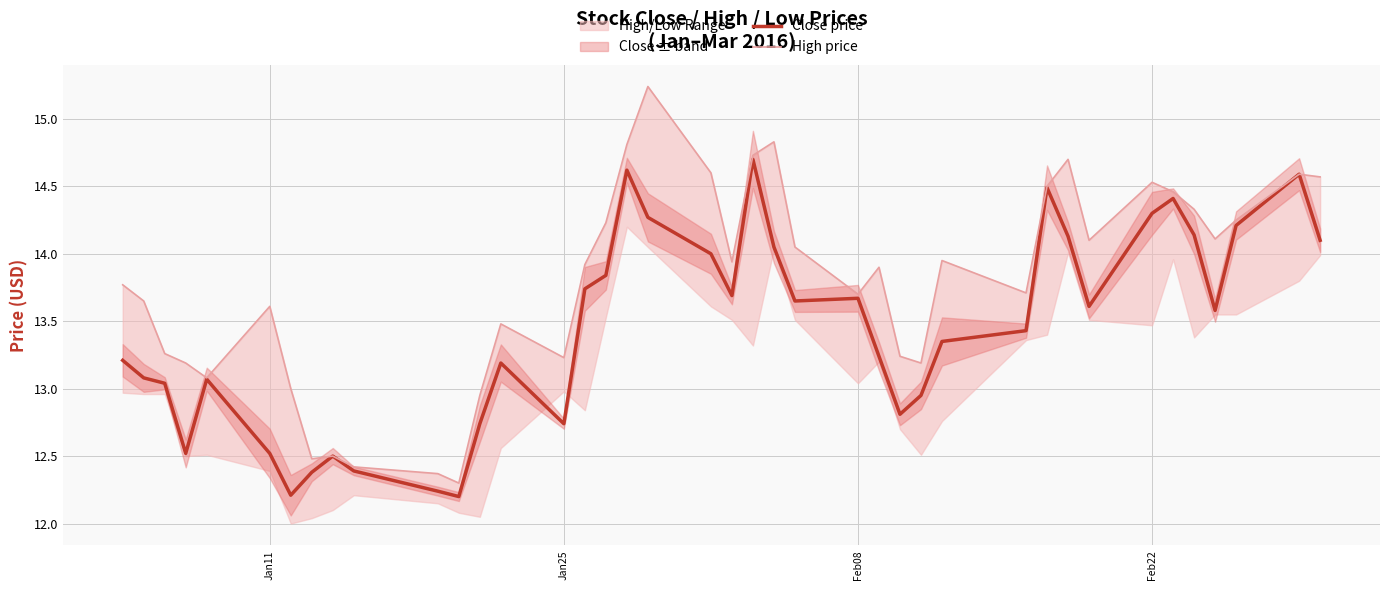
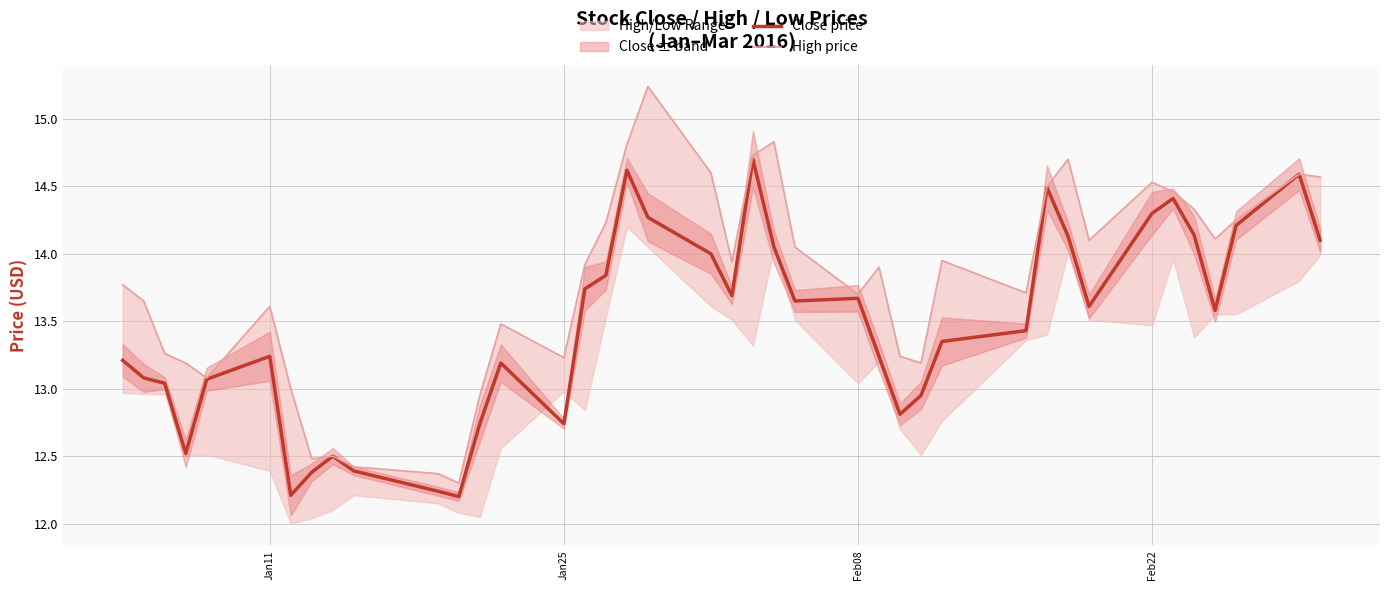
  {
    "Close price": {
-     "Jan11": 12.52,
+     "Jan11": 13.24,
      "Jan25": 12.74,
      "Feb08": 13.67,
      "Feb22": 14.30
    }
  }
